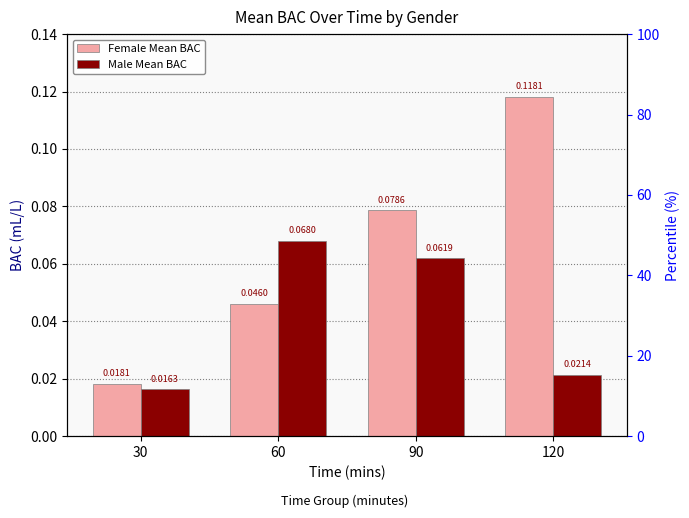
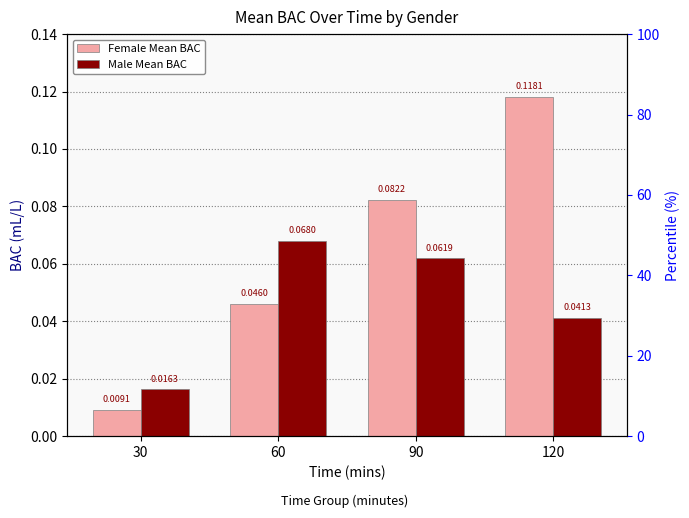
  {
    "Female Mean BAC": {
-     "30": 0.0181,
+     "30": 0.0091,
      "60": 0.0460,
-     "90": 0.0786,
+     "90": 0.0822,
      "120": 0.1181
    },
    "Male Mean BAC": {
      "30": 0.0163,
      "60": 0.0680,
      "90": 0.0619,
-     "120": 0.0214
+     "120": 0.0413
    }
  }
